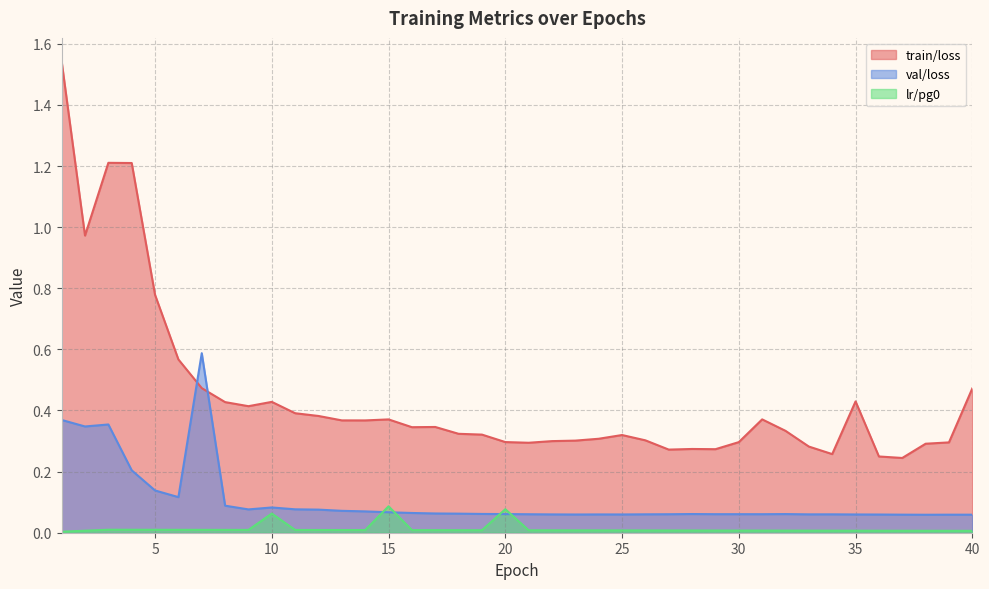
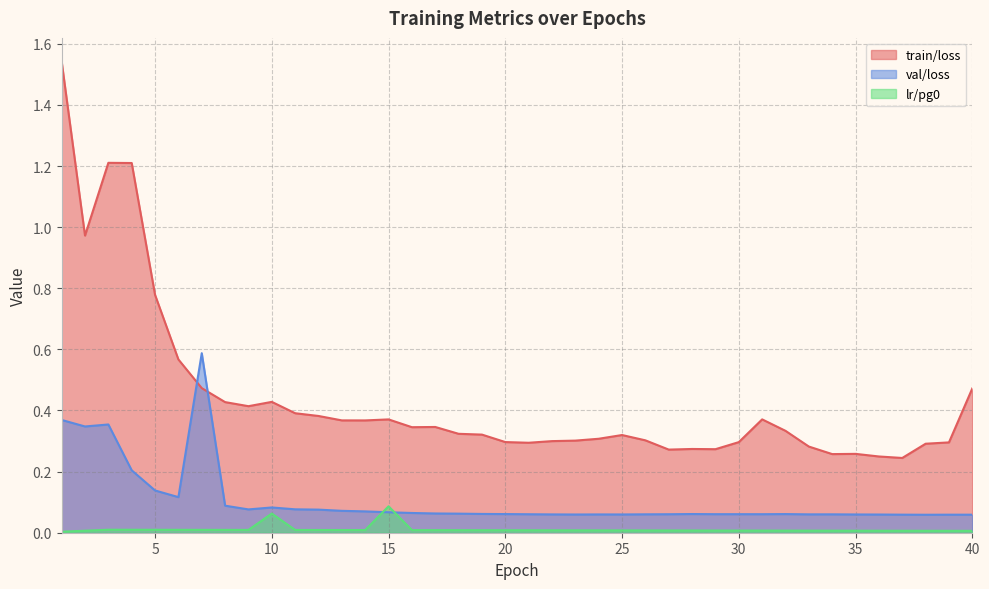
  {
    "train/loss": {
      "5": 0.78,
      "10": 0.43,
      "15": 0.37,
      "20": 0.30,
      "25": 0.32,
      "30": 0.30,
-     "35": 0.43,
+     "35": 0.26,
      "40": 0.47
    },
    "val/loss": {
      "5": 0.14,
      "10": 0.08,
      "15": 0.07,
      "20": 0.06,
      "25": 0.06,
      "30": 0.06,
      "35": 0.06,
      "40": 0.06
    },
    "lr/pg0": {
      "5": 0.01,
      "10": 0.06,
      "15": 0.09,
-     "20": 0.08,
+     "20": 0.01,
      "25": 0.01,
      "30": 0.01,
      "35": 0.01,
      "40": 0.01
    }
  }
